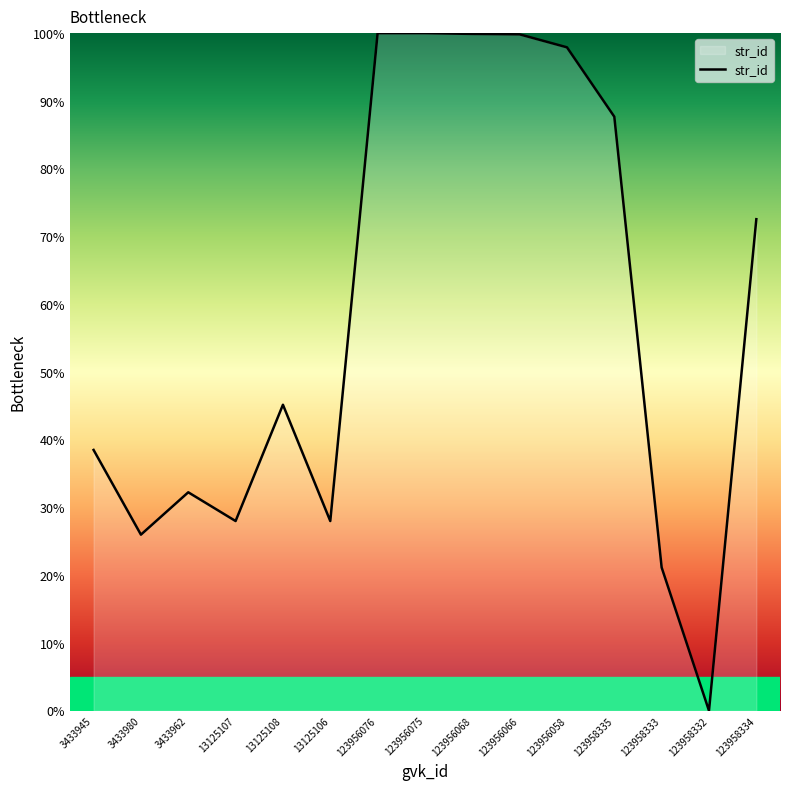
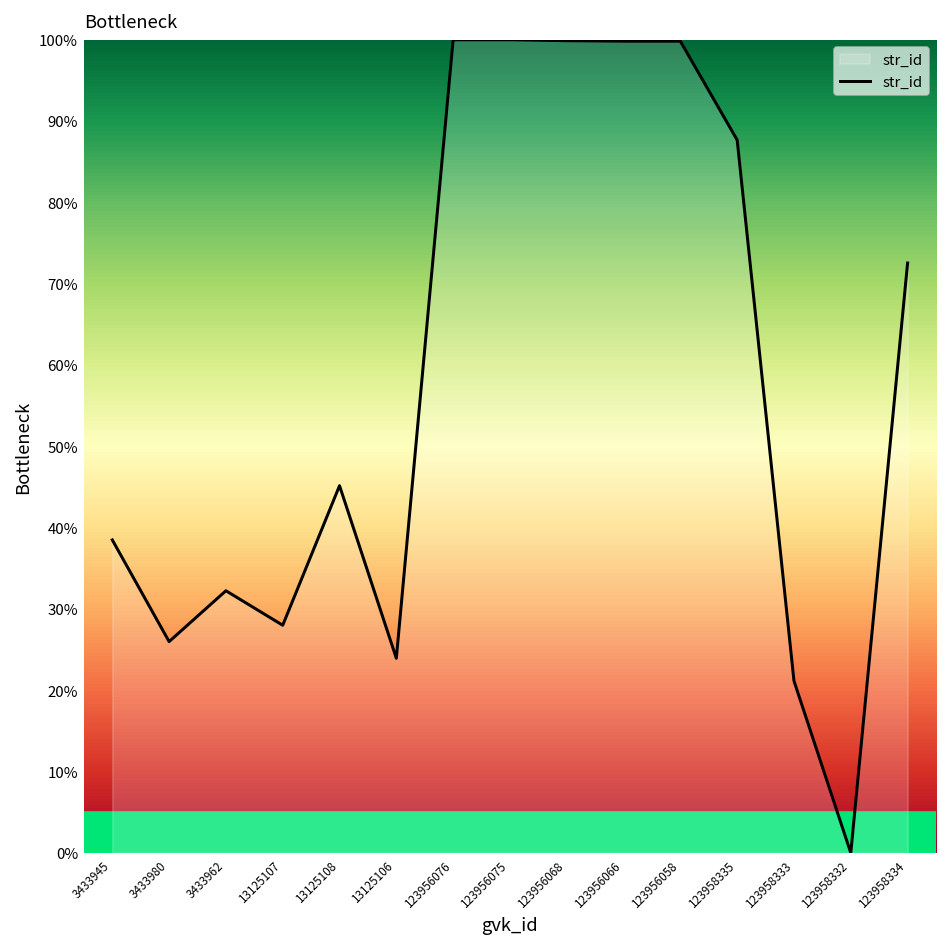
  {
    "3433945": "38%",
    "3433980": "26%",
    "3433962": "32%",
    "13125107": "28%",
    "13125108": "45%",
-   "13125106": "28%",
+   "13125106": "24%",
    "123956076": "100%",
    "123956075": "100%",
    "123956068": "100%",
    "123956066": "100%",
-   "123956058": "98%",
+   "123956058": "100%",
    "123958335": "88%",
    "123958333": "21%",
    "123958334": "73%"
  }
